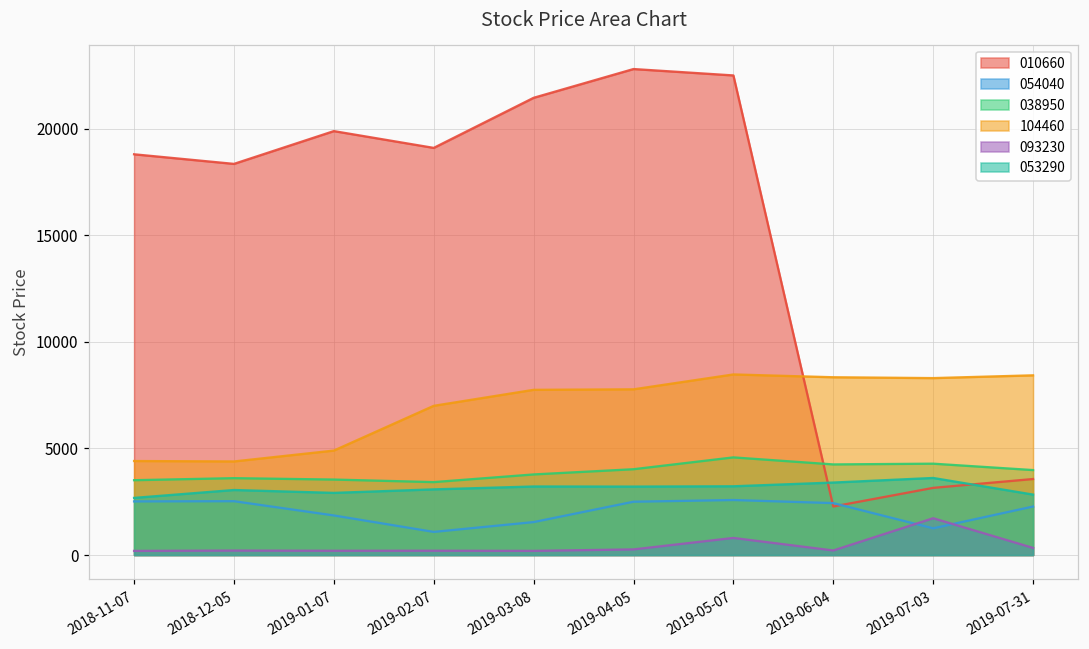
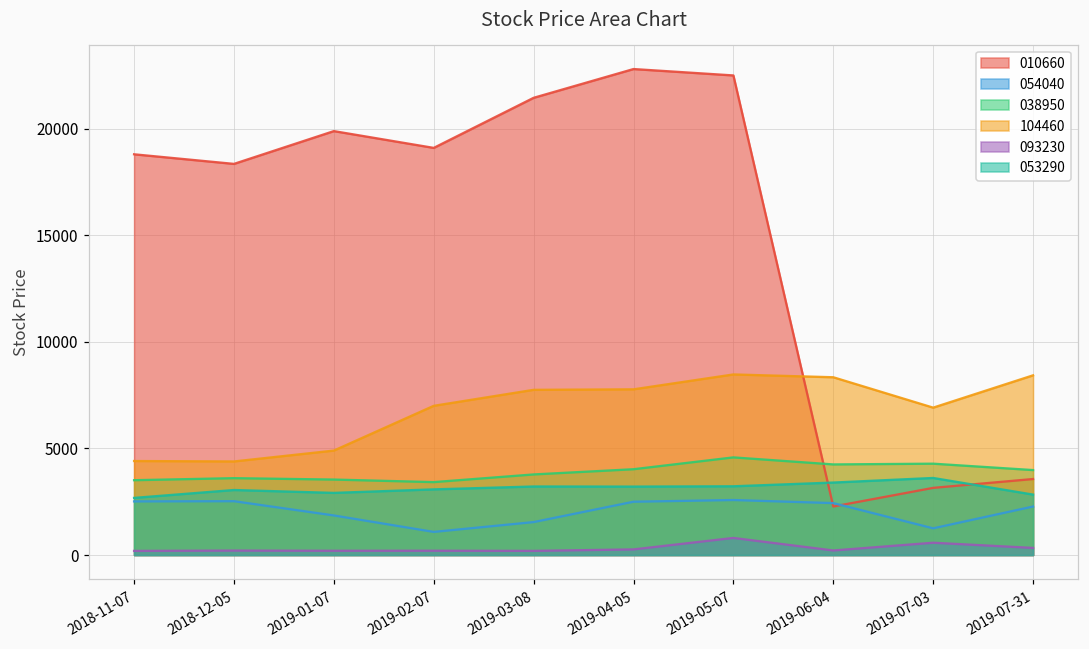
  {
    "010660": {
      "2018-11-07": 18800,
      "2018-12-05": 18400,
      "2019-01-07": 19900,
      "2019-02-07": 19100,
      "2019-03-08": 21500,
      "2019-04-05": 22800,
      "2019-05-07": 22500,
      "2019-06-04": 2300,
      "2019-07-03": 3200,
      "2019-07-31": 3600
    },
    "054040": {
      "2018-11-07": 2500,
      "2018-12-05": 2500,
      "2019-01-07": 1900,
      "2019-02-07": 1100,
      "2019-03-08": 1500,
      "2019-04-05": 2500,
      "2019-05-07": 2600,
      "2019-06-04": 2400,
      "2019-07-03": 1300,
      "2019-07-31": 2300
    },
    "104460": {
      "2018-11-07": 4400,
      "2018-12-05": 4400,
      "2019-01-07": 4900,
      "2019-02-07": 7000,
      "2019-03-08": 7800,
      "2019-04-05": 7800,
      "2019-05-07": 8500,
      "2019-06-04": 8300,
-     "2019-07-03": 8300,
+     "2019-07-03": 6900,
      "2019-07-31": 8400
    },
    "093230": {
      "2018-11-07": 200,
      "2018-12-05": 200,
      "2019-01-07": 200,
      "2019-02-07": 200,
      "2019-03-08": 200,
      "2019-04-05": 300,
      "2019-05-07": 800,
      "2019-06-04": 200,
-     "2019-07-03": 1700,
+     "2019-07-03": 600,
      "2019-07-31": 300
    }
  }
